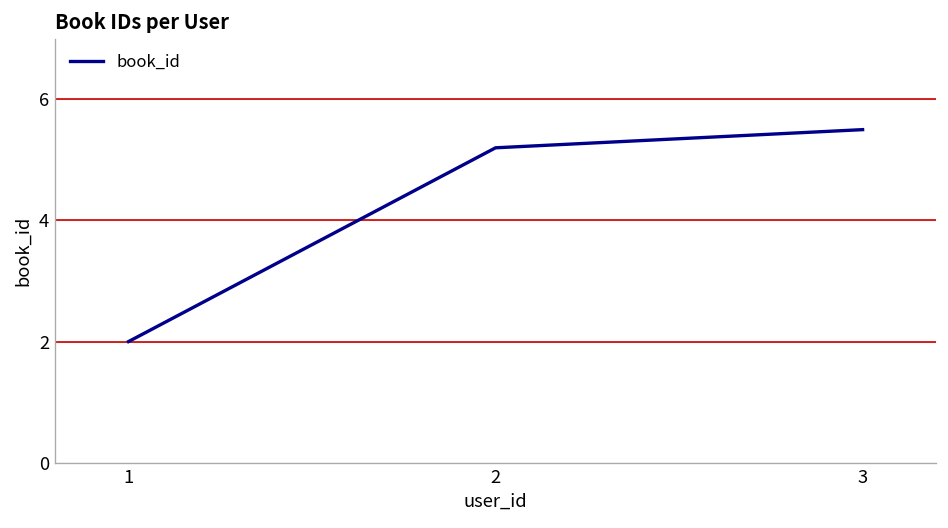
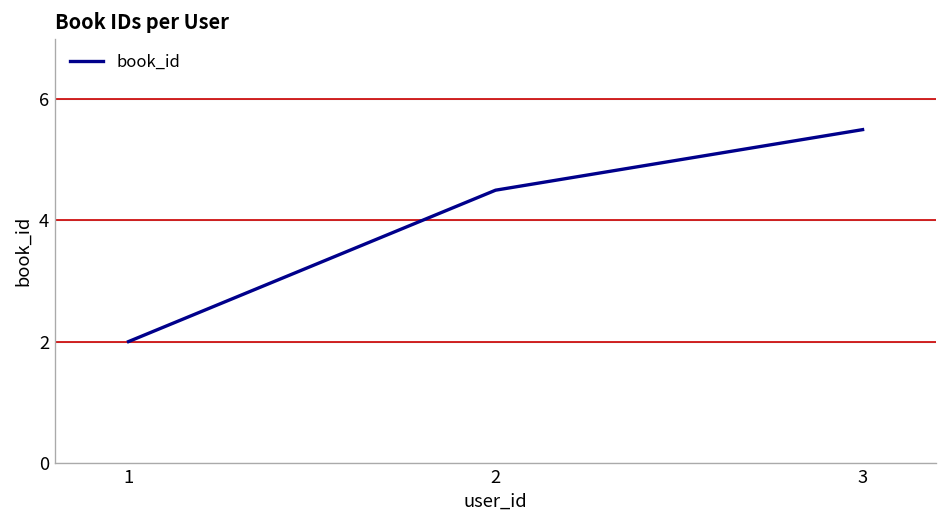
  {
    "1": 2.0,
-   "2": 5.2,
+   "2": 4.5,
    "3": 5.5
  }
